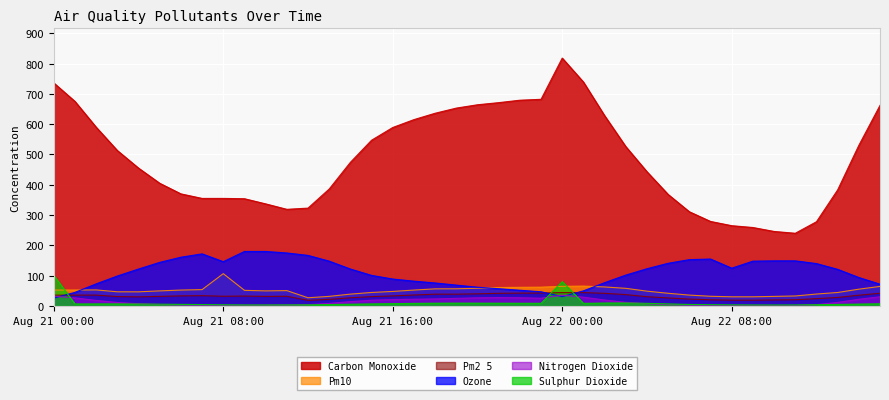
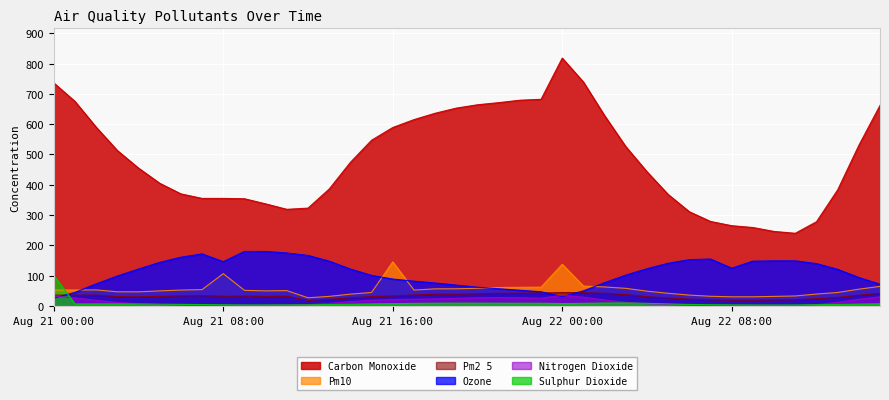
  {
    "Carbon Monoxide": {
      "Aug 21 00:00": 740,
      "Aug 21 08:00": 360,
      "Aug 21 16:00": 590,
      "Aug 22 00:00": 820,
      "Aug 22 08:00": 270
    },
    "Pm10": {
      "Aug 21 00:00": 50,
      "Aug 21 08:00": 110,
-     "Aug 21 16:00": 50,
-     "Aug 22 00:00": 70,
+     "Aug 21 16:00": 150,
+     "Aug 22 00:00": 140,
      "Aug 22 08:00": 30
    },
    "Pm2 5": {
      "Aug 21 08:00": 30,
      "Aug 21 16:00": 30,
      "Aug 22 00:00": 40,
      "Aug 22 08:00": 20
    },
    "Ozone": {
      "Aug 21 08:00": 150,
      "Aug 21 16:00": 90,
      "Aug 22 08:00": 120
    },
    "Nitrogen Dioxide": {
      "Aug 21 16:00": 20
    },
    "Sulphur Dioxide": {
      "Aug 21 00:00": 100,
      "Aug 21 16:00": 10,
-     "Aug 22 00:00": 80
+     "Aug 22 00:00": 10
    }
  }
